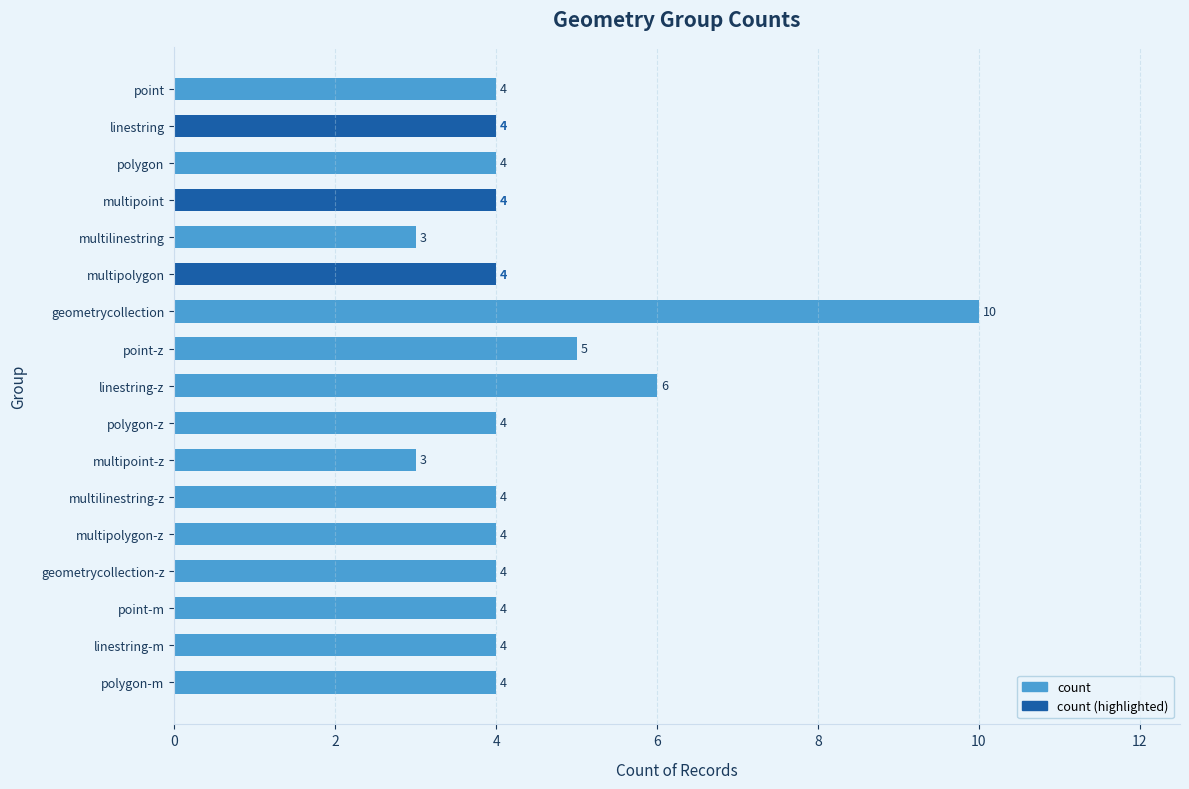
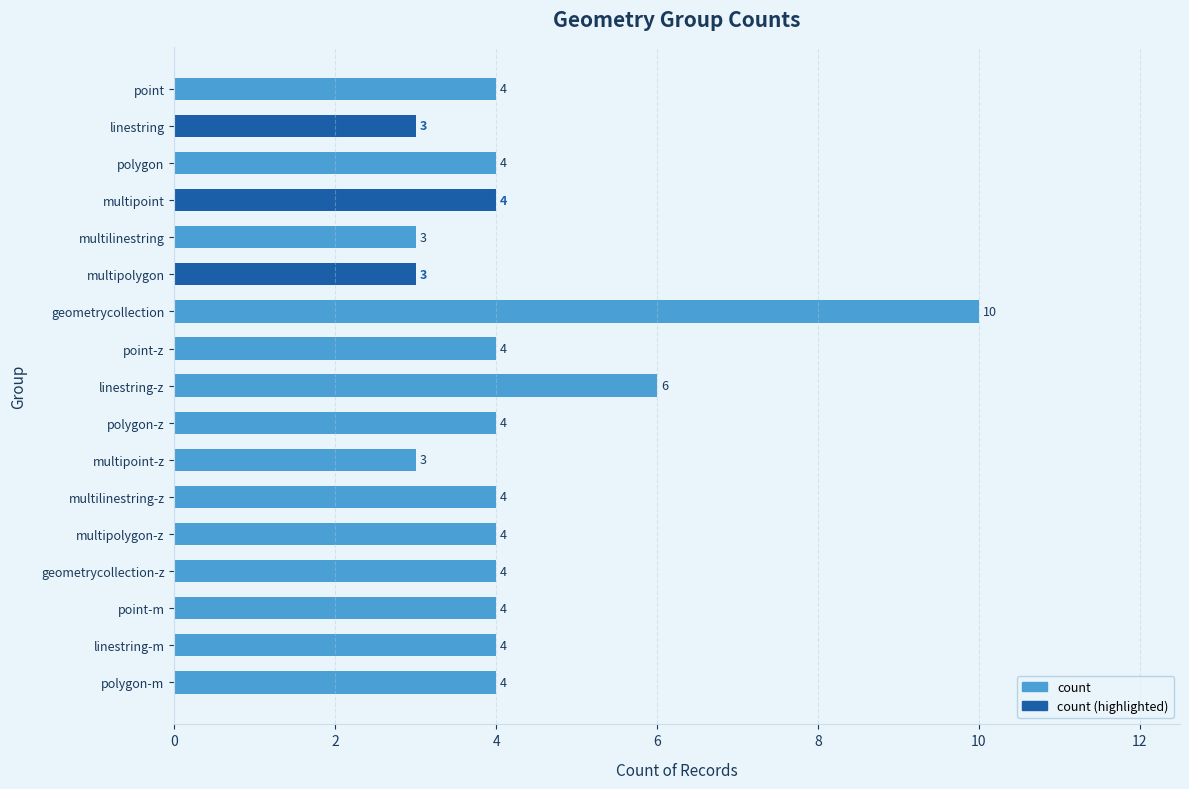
  {
    "point": 4,
-   "linestring": 4,
+   "linestring": 3,
    "polygon": 4,
    "multipoint": 4,
    "multilinestring": 3,
-   "multipolygon": 4,
+   "multipolygon": 3,
    "geometrycollection": 10,
-   "point-z": 5,
+   "point-z": 4,
    "linestring-z": 6,
    "polygon-z": 4,
    "multipoint-z": 3,
    "multilinestring-z": 4,
    "multipolygon-z": 4,
    "geometrycollection-z": 4,
    "point-m": 4,
    "linestring-m": 4,
    "polygon-m": 4
  }
